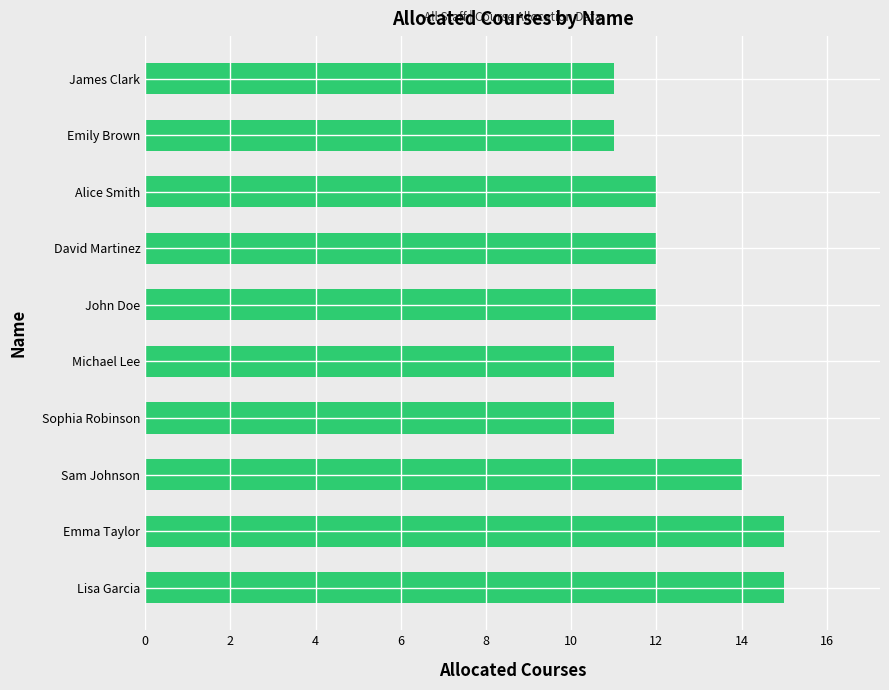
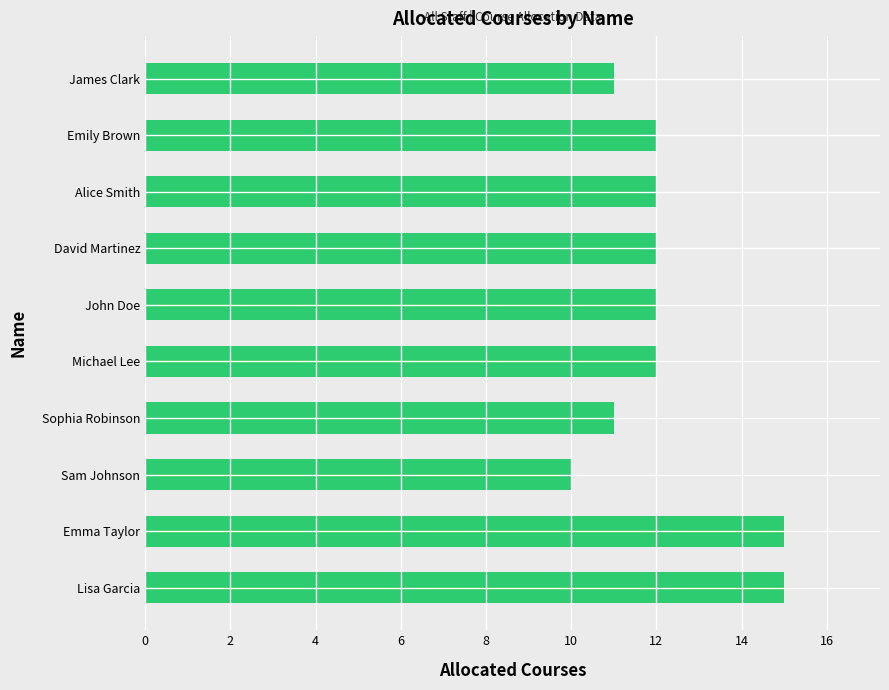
  {
    "James Clark": 11,
-   "Emily Brown": 11,
+   "Emily Brown": 12,
    "Alice Smith": 12,
    "David Martinez": 12,
    "John Doe": 12,
-   "Michael Lee": 11,
+   "Michael Lee": 12,
    "Sophia Robinson": 11,
-   "Sam Johnson": 14,
+   "Sam Johnson": 10,
    "Emma Taylor": 15,
    "Lisa Garcia": 15
  }
